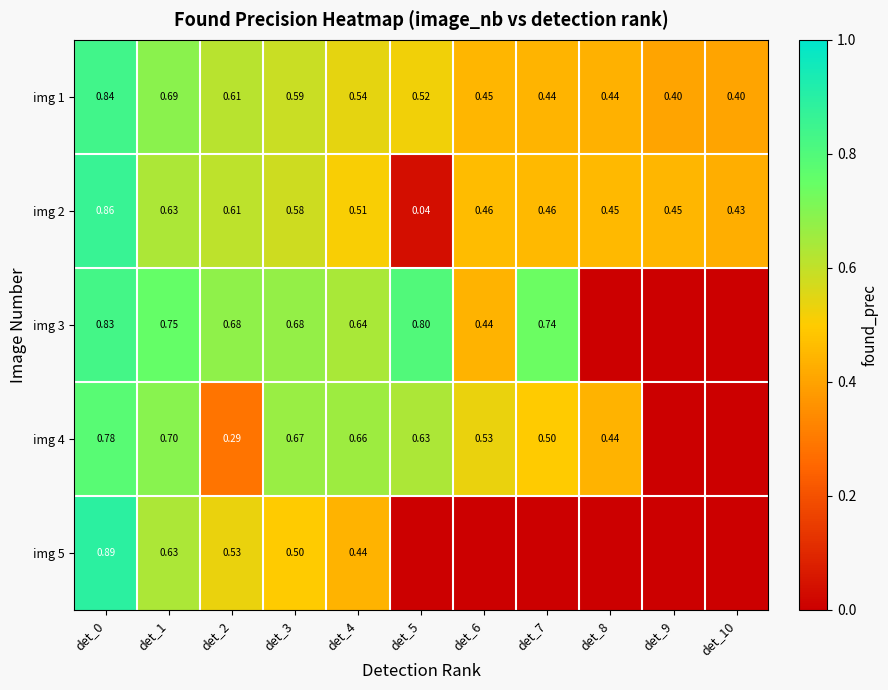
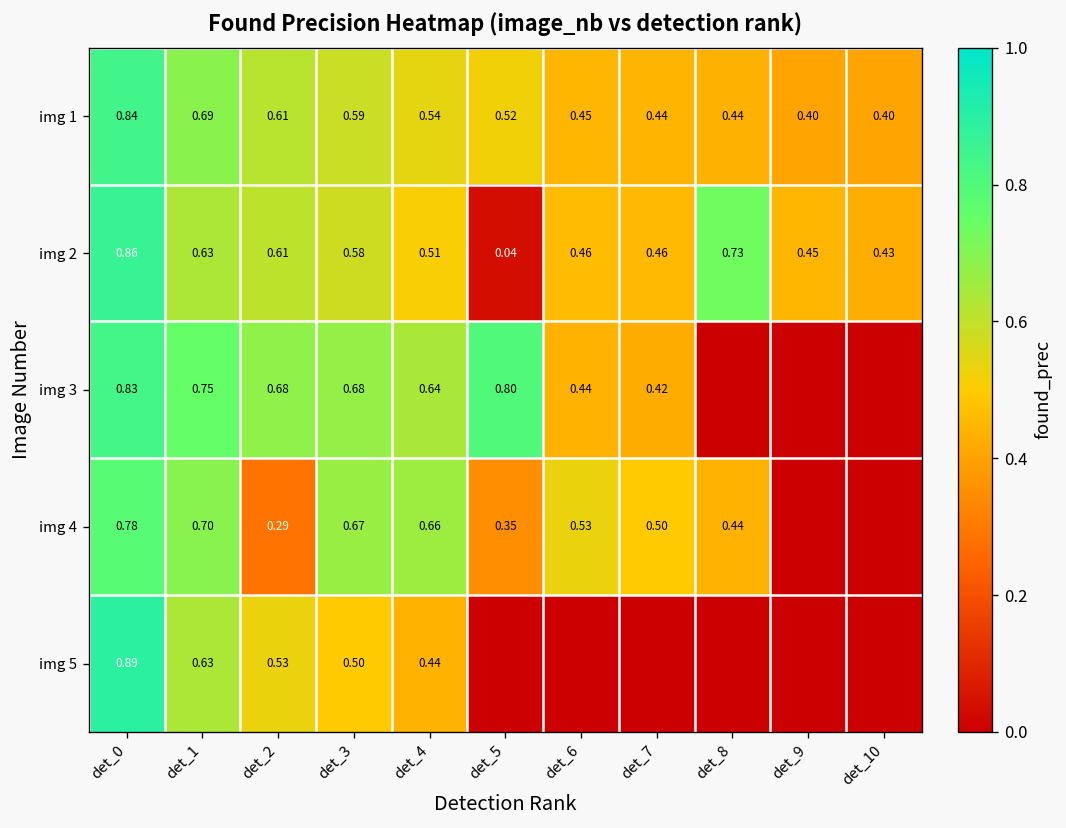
  {
    "img 1": {
      "det_0": 0.84,
      "det_1": 0.69,
      "det_2": 0.61,
      "det_3": 0.59,
      "det_4": 0.54,
      "det_5": 0.52,
      "det_6": 0.45,
      "det_7": 0.44,
      "det_8": 0.44,
      "det_9": 0.40,
      "det_10": 0.40
    },
    "img 2": {
      "det_0": 0.86,
      "det_1": 0.63,
      "det_2": 0.61,
      "det_3": 0.58,
      "det_4": 0.51,
      "det_5": 0.04,
      "det_6": 0.46,
      "det_7": 0.46,
-     "det_8": 0.45,
+     "det_8": 0.73,
      "det_9": 0.45,
      "det_10": 0.43
    },
    "img 3": {
      "det_0": 0.83,
      "det_1": 0.75,
      "det_2": 0.68,
      "det_3": 0.68,
      "det_4": 0.64,
      "det_5": 0.80,
      "det_6": 0.44,
-     "det_7": 0.74
+     "det_7": 0.42
    },
    "img 4": {
      "det_0": 0.78,
      "det_1": 0.70,
      "det_2": 0.29,
      "det_3": 0.67,
      "det_4": 0.66,
-     "det_5": 0.63,
+     "det_5": 0.35,
      "det_6": 0.53,
      "det_7": 0.50,
      "det_8": 0.44
    },
    "img 5": {
      "det_0": 0.89,
      "det_1": 0.63,
      "det_2": 0.53,
      "det_3": 0.50,
      "det_4": 0.44
    }
  }
